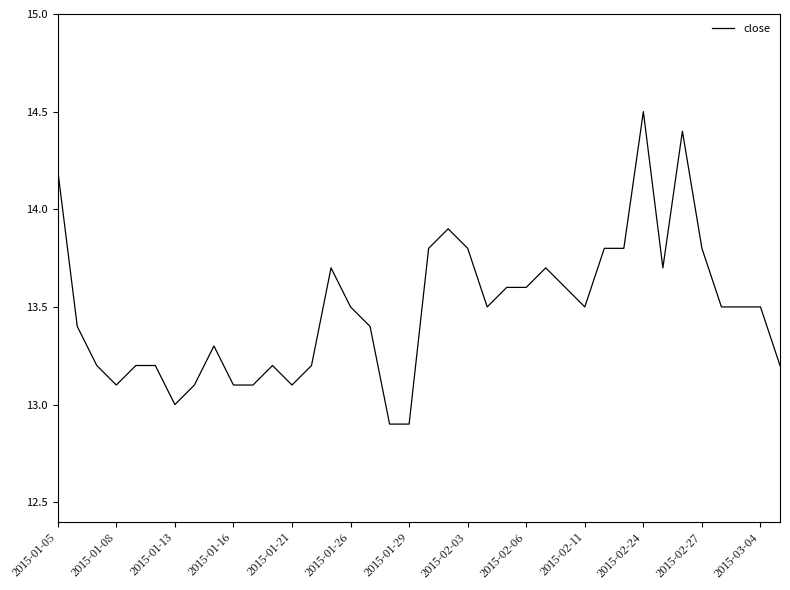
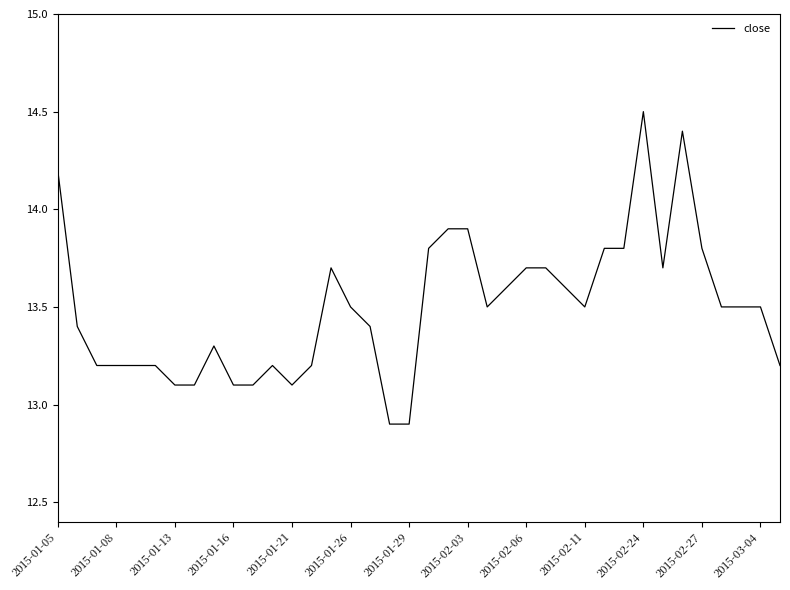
  {
    "2015-01-05": 14.2,
-   "2015-01-08": 13.1,
-   "2015-01-13": 13.0,
+   "2015-01-08": 13.2,
+   "2015-01-13": 13.1,
    "2015-01-16": 13.1,
    "2015-01-21": 13.1,
    "2015-01-26": 13.5,
    "2015-01-29": 12.9,
-   "2015-02-03": 13.8,
-   "2015-02-06": 13.6,
+   "2015-02-03": 13.9,
+   "2015-02-06": 13.7,
    "2015-02-11": 13.5,
    "2015-02-24": 14.5,
    "2015-02-27": 13.8,
    "2015-03-04": 13.5
  }
